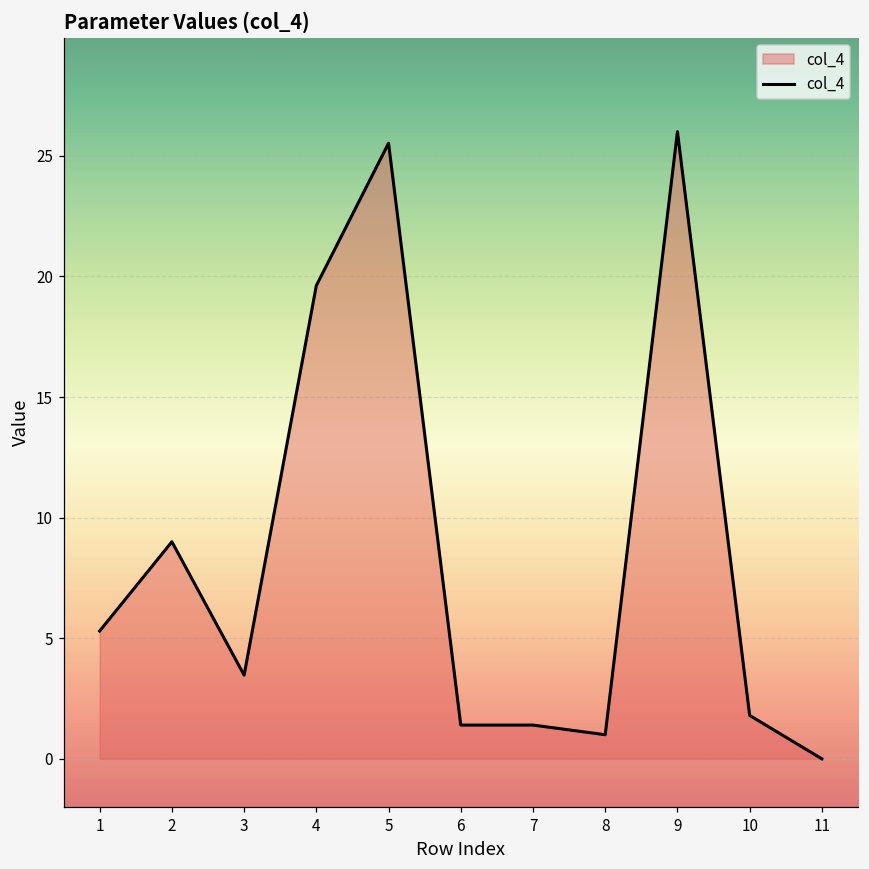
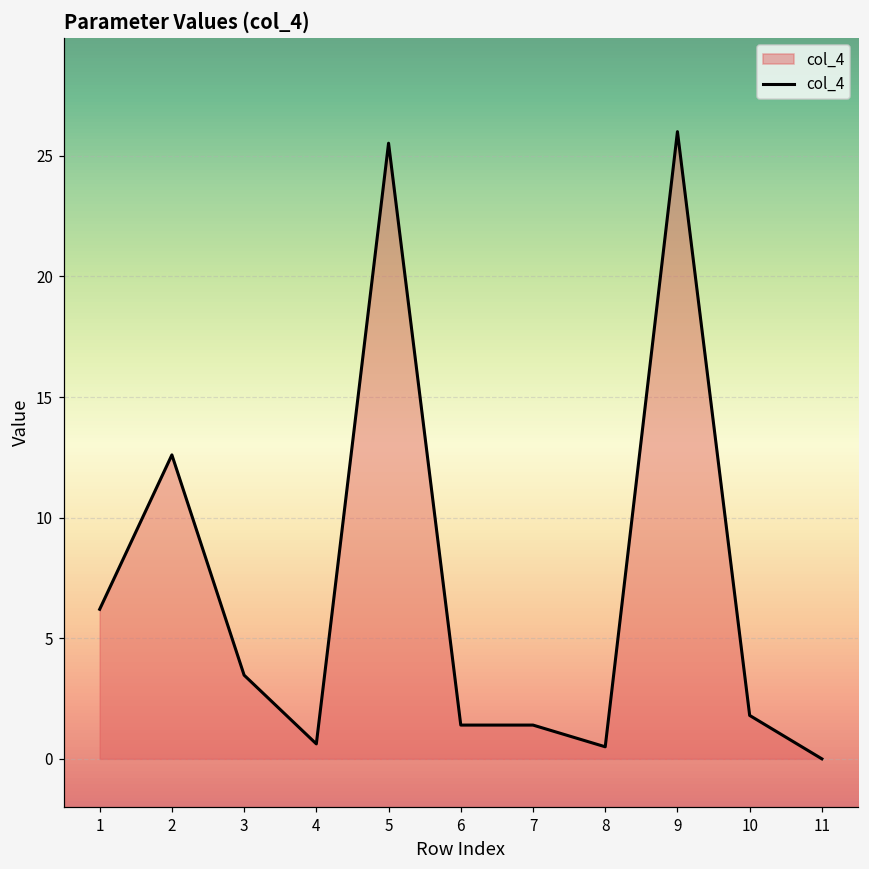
  {
-   "1": 5.3,
-   "2": 9.0,
+   "1": 6.2,
+   "2": 12.6,
    "3": 3.5,
-   "4": 19.6,
+   "4": 0.6,
    "5": 25.5,
    "6": 1.4,
    "7": 1.4,
-   "8": 1.0,
+   "8": 0.5,
    "9": 26.0,
    "10": 1.8,
    "11": 0.0
  }
